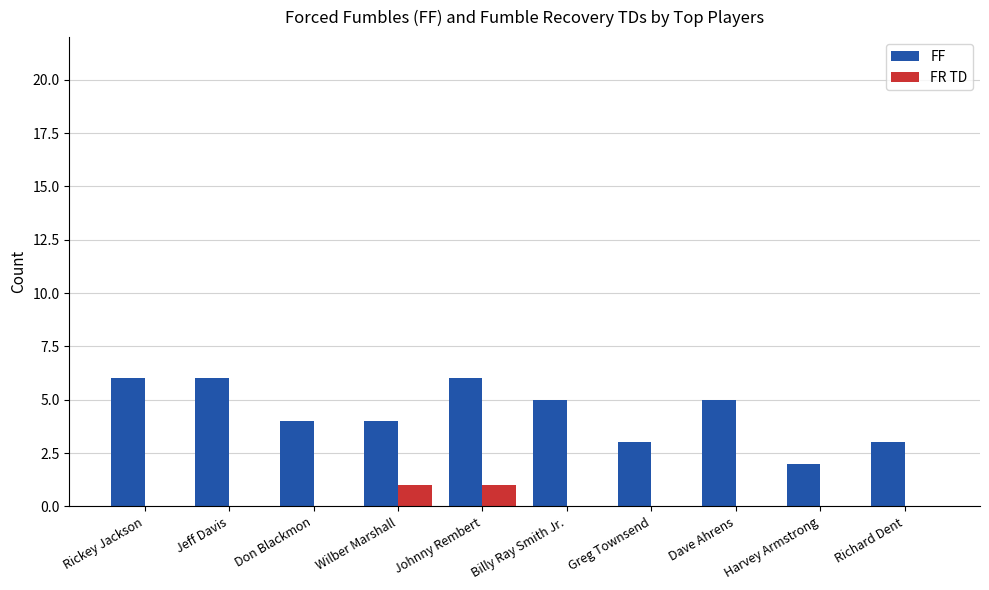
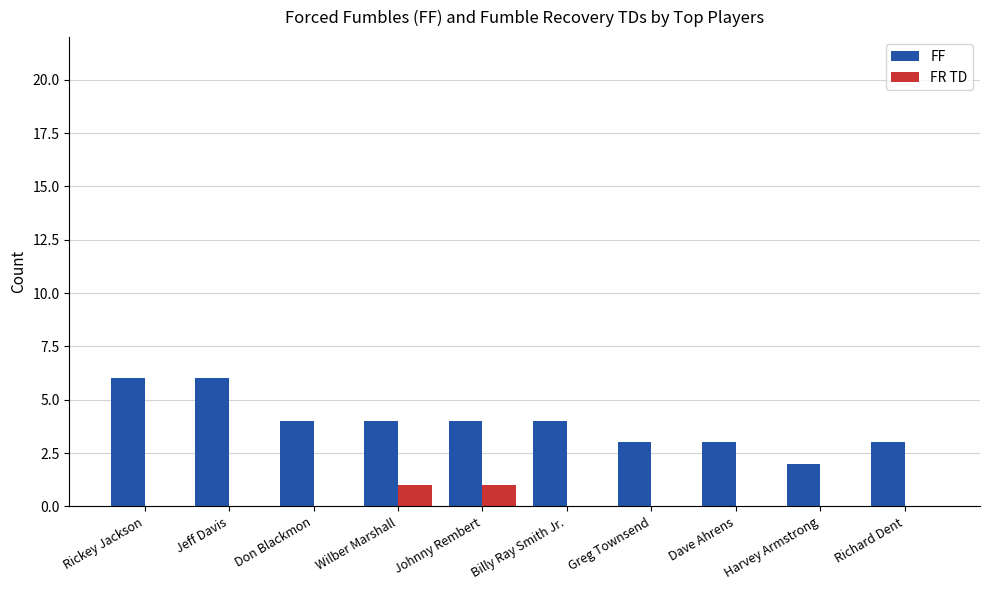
  {
    "FF": {
      "Rickey Jackson": 6,
      "Jeff Davis": 6,
      "Don Blackmon": 4,
      "Wilber Marshall": 4,
-     "Johnny Rembert": 6,
-     "Billy Ray Smith Jr.": 5,
+     "Johnny Rembert": 4,
+     "Billy Ray Smith Jr.": 4,
      "Greg Townsend": 3,
-     "Dave Ahrens": 5,
+     "Dave Ahrens": 3,
      "Harvey Armstrong": 2,
      "Richard Dent": 3
    },
    "FR TD": {
      "Rickey Jackson": 0,
      "Jeff Davis": 0,
      "Don Blackmon": 0,
      "Wilber Marshall": 1,
      "Johnny Rembert": 1,
      "Billy Ray Smith Jr.": 0,
      "Greg Townsend": 0,
      "Dave Ahrens": 0,
      "Harvey Armstrong": 0,
      "Richard Dent": 0
    }
  }
